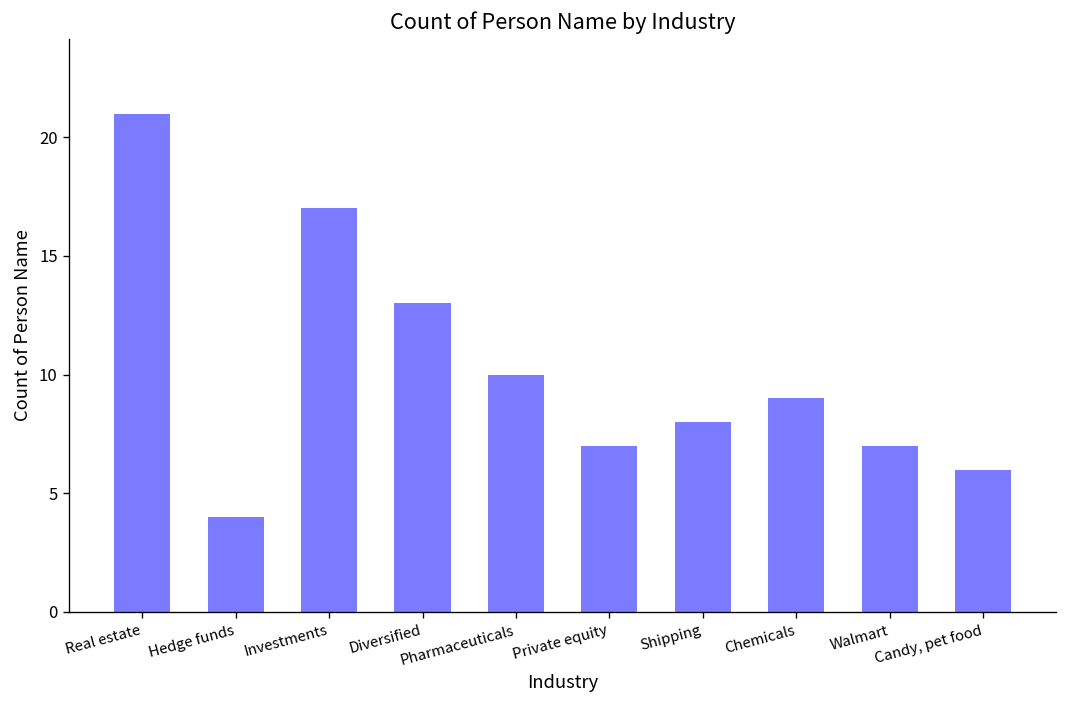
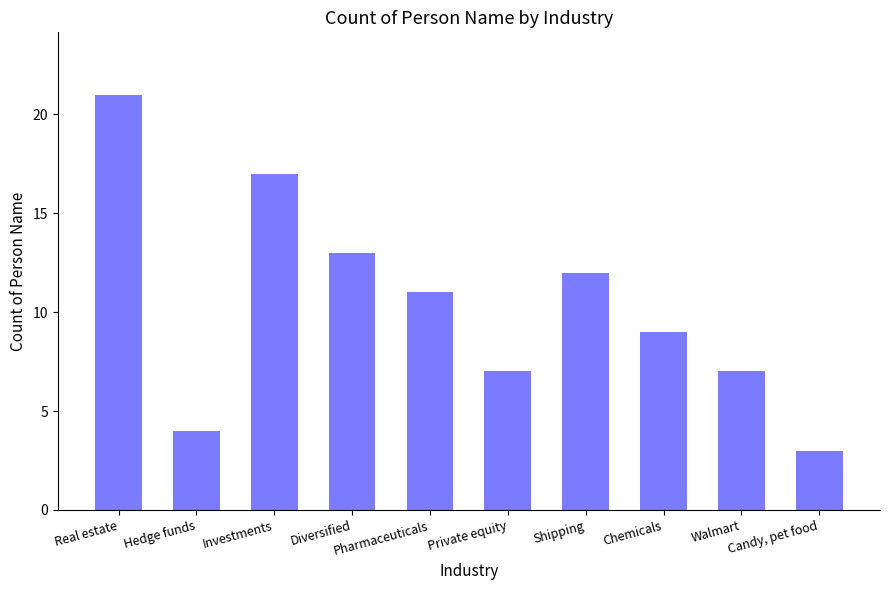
  {
    "Real estate": 21,
    "Hedge funds": 4,
    "Investments": 17,
    "Diversified": 13,
-   "Pharmaceuticals": 10,
+   "Pharmaceuticals": 11,
    "Private equity": 7,
-   "Shipping": 8,
+   "Shipping": 12,
    "Chemicals": 9,
    "Walmart": 7,
-   "Candy, pet food": 6
+   "Candy, pet food": 3
  }
